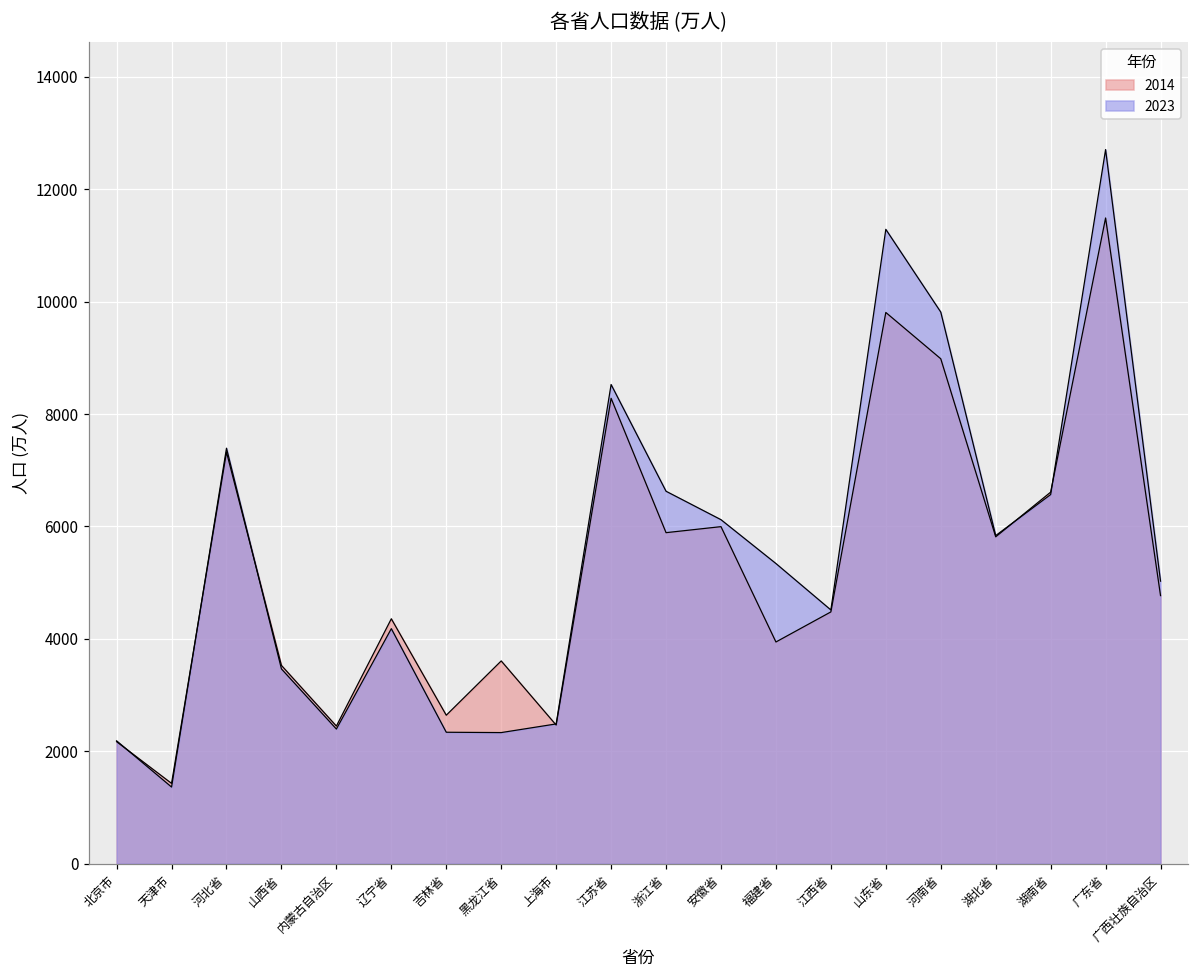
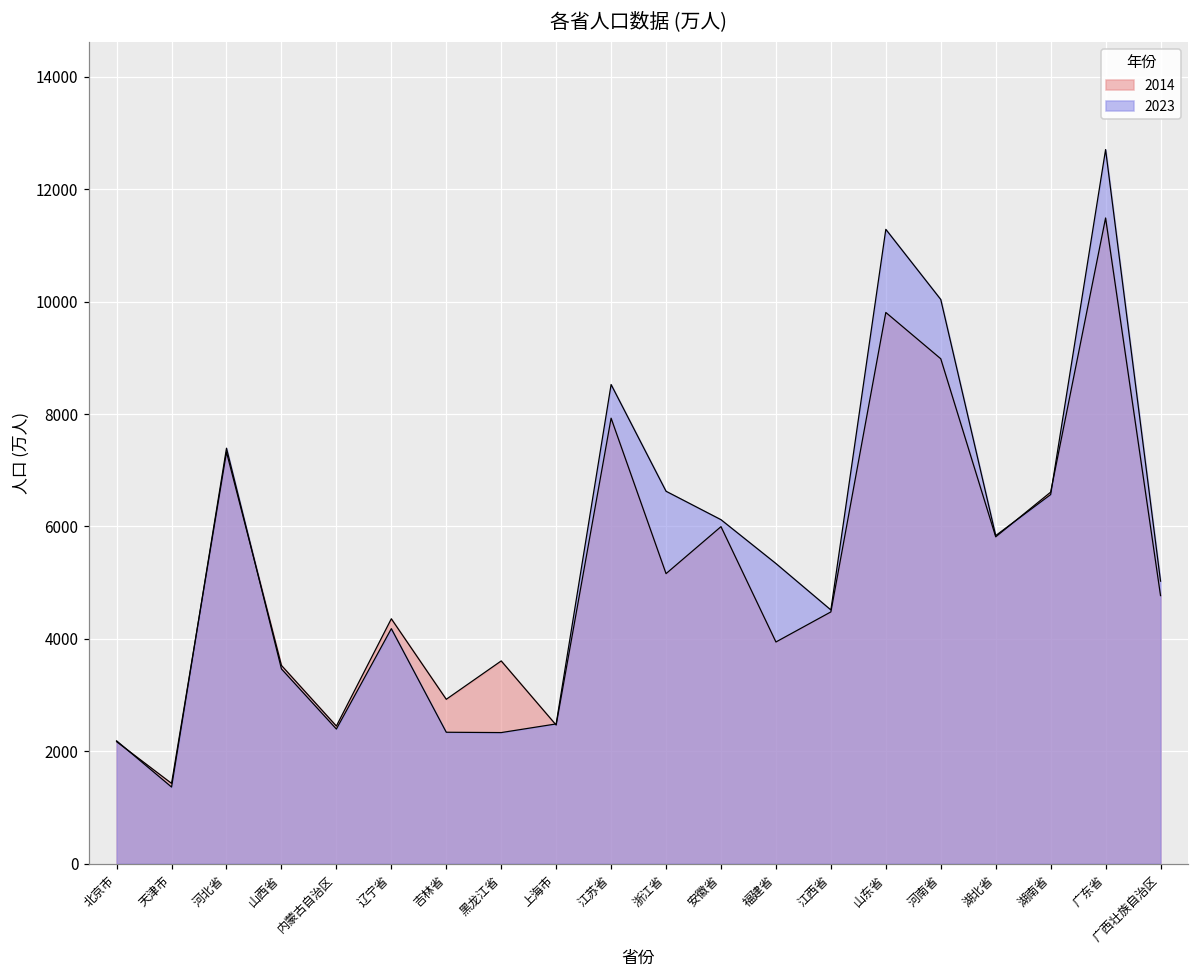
  {
    "2014": {
      "天津市": 1400,
      "河北省": 7300,
      "山西省": 3500,
      "内蒙古自治区": 2400,
      "辽宁省": 4400,
-     "吉林省": 2600,
+     "吉林省": 2900,
      "黑龙江省": 3600,
-     "江苏省": 8300,
-     "浙江省": 5900,
+     "江苏省": 7900,
+     "浙江省": 5200,
      "安徽省": 6000,
      "福建省": 3900,
      "山东省": 9800,
      "河南省": 9000,
      "广东省": 11500,
      "广西壮族自治区": 4800
    },
    "2023": {
      "天津市": 1400,
      "河北省": 7400,
      "山西省": 3500,
      "内蒙古自治区": 2400,
      "辽宁省": 4200,
      "吉林省": 2300,
      "黑龙江省": 2300,
      "江苏省": 8500,
      "浙江省": 6600,
      "安徽省": 6100,
      "福建省": 5300,
      "山东省": 11300,
-     "河南省": 9800,
+     "河南省": 10000,
      "广东省": 12700,
      "广西壮族自治区": 5000
    }
  }
